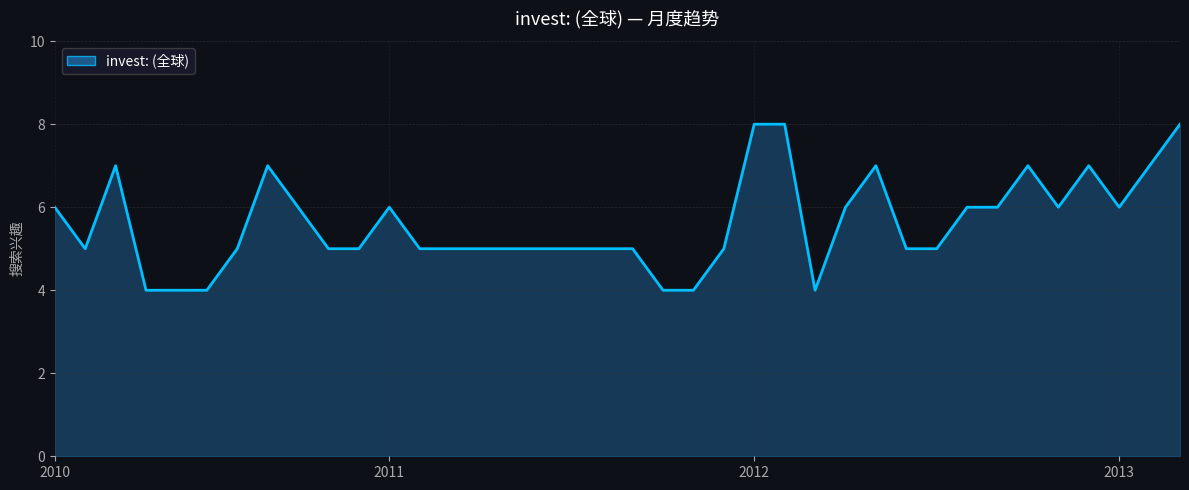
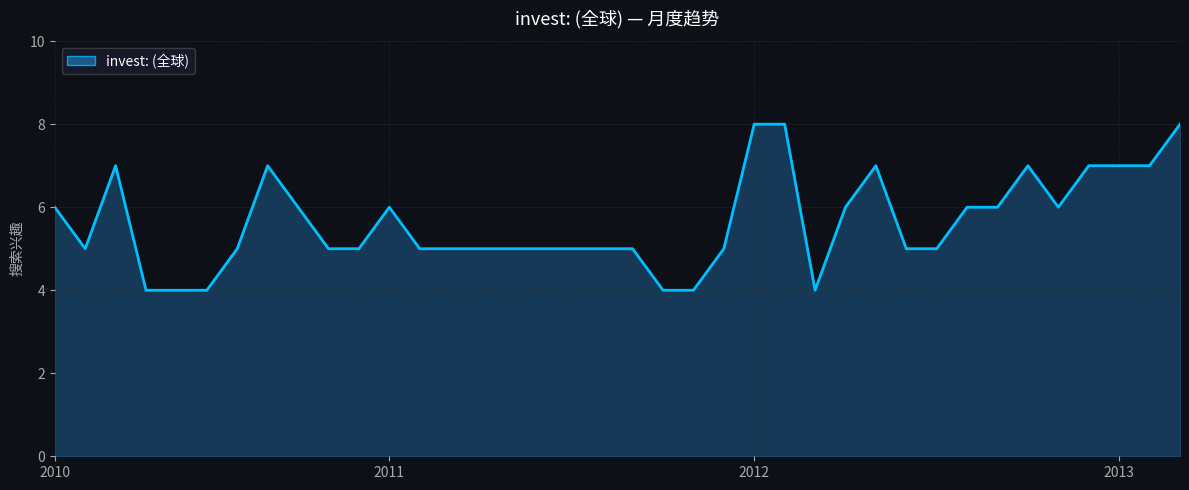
  {
    "2010": 6,
    "2011": 6,
    "2012": 8,
-   "2013": 6
+   "2013": 7
  }
